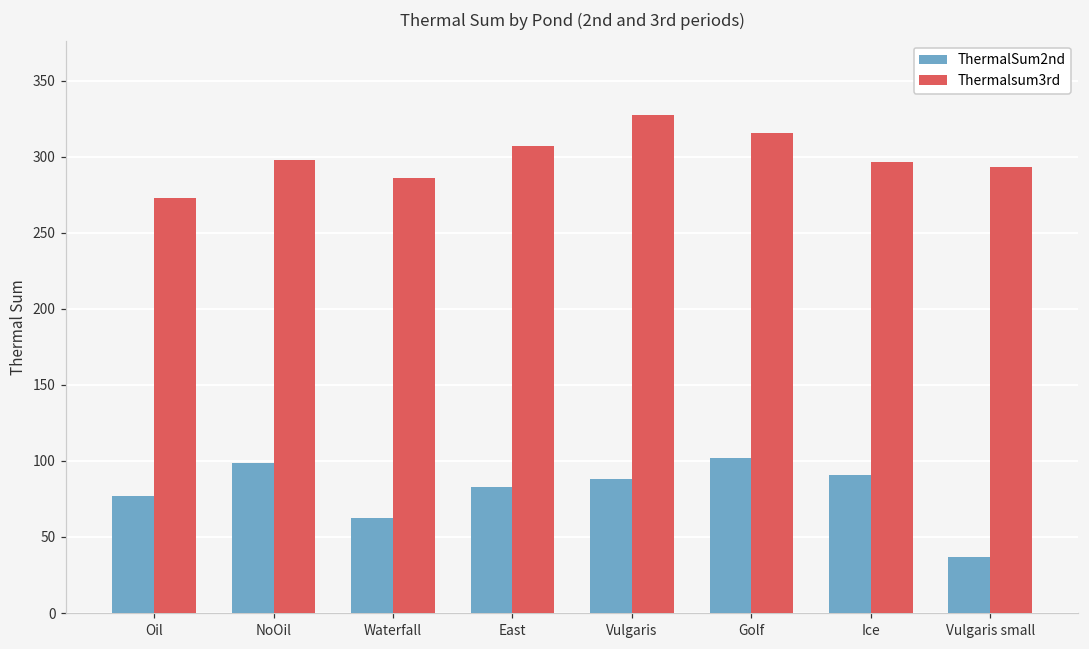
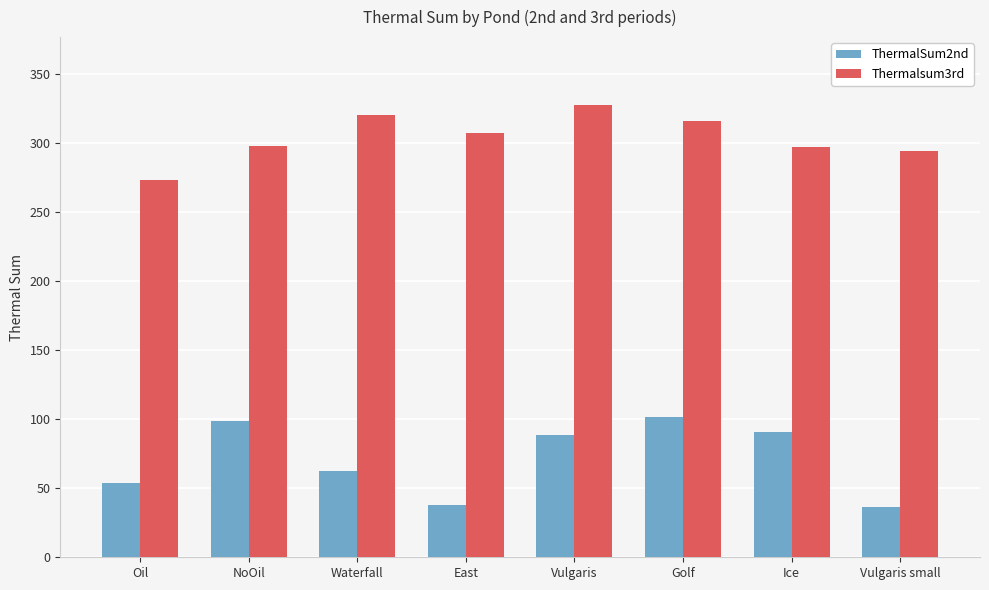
  {
    "ThermalSum2nd": {
-     "Oil": 77,
+     "Oil": 54,
      "NoOil": 98,
      "Waterfall": 62,
-     "East": 83,
+     "East": 38,
      "Vulgaris": 88,
      "Golf": 102,
      "Ice": 91,
      "Vulgaris small": 37
    },
    "Thermalsum3rd": {
      "Oil": 273,
      "NoOil": 298,
-     "Waterfall": 286,
+     "Waterfall": 320,
      "East": 307,
      "Vulgaris": 327,
      "Golf": 316,
      "Ice": 297,
      "Vulgaris small": 294
    }
  }
